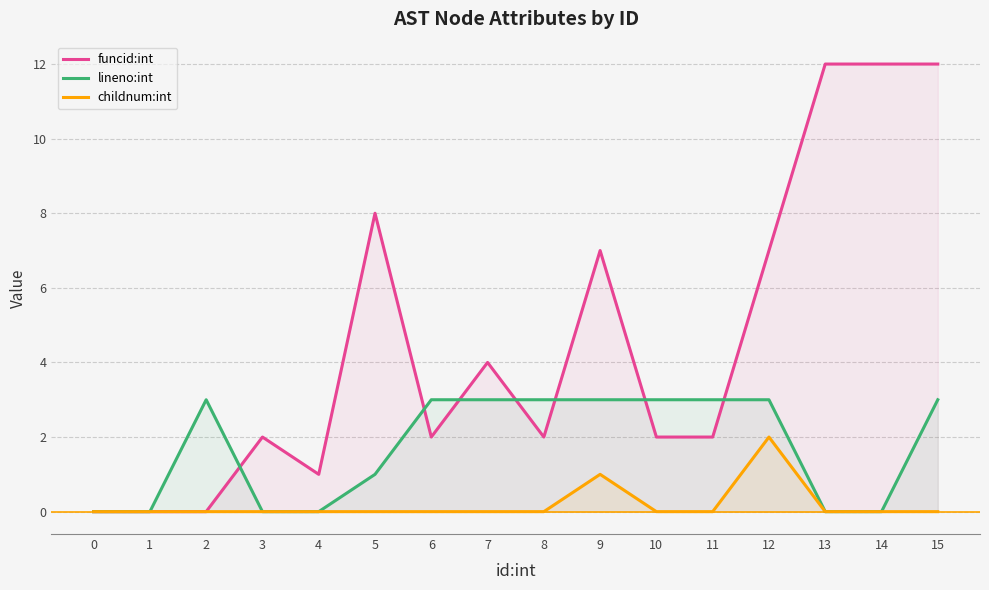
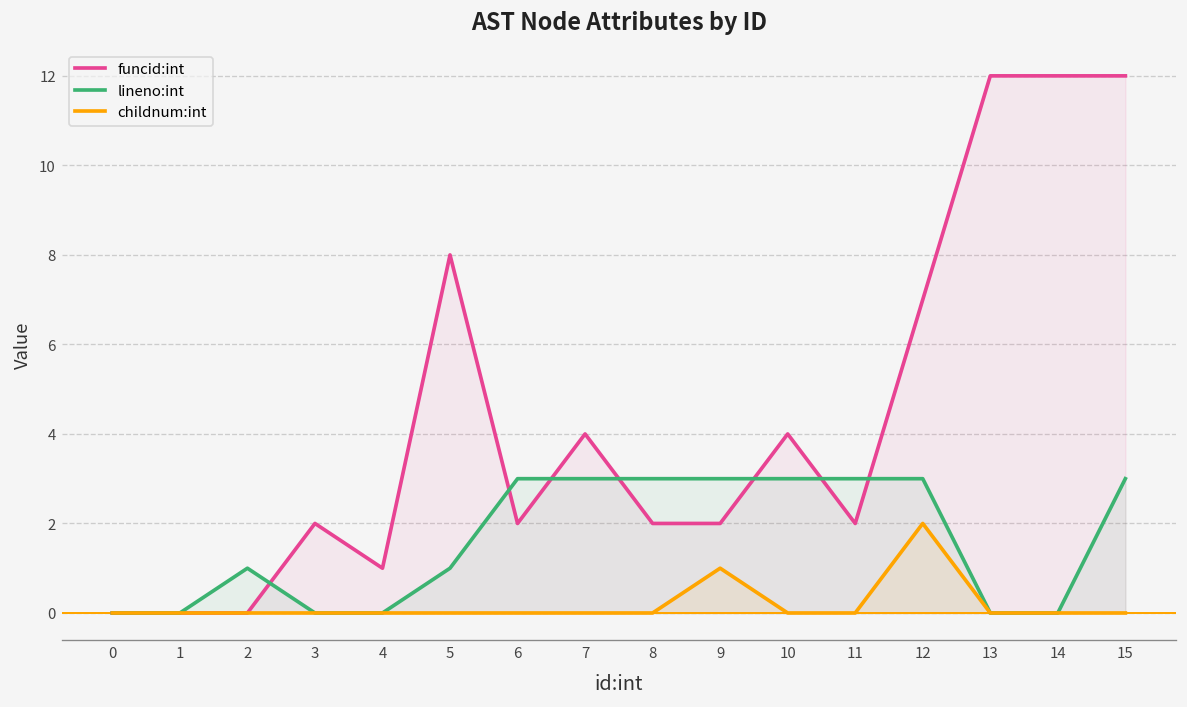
  {
    "funcid:int": {
      "3": 2,
      "4": 1,
      "5": 8,
      "6": 2,
      "7": 4,
      "8": 2,
-     "9": 7,
-     "10": 2,
+     "9": 2,
+     "10": 4,
      "11": 2,
      "12": 7,
      "13": 12,
      "14": 12,
      "15": 12
    },
    "lineno:int": {
-     "2": 3,
+     "2": 1,
      "5": 1,
      "6": 3,
      "7": 3,
      "8": 3,
      "9": 3,
      "10": 3,
      "11": 3,
      "12": 3,
      "15": 3
    },
    "childnum:int": {
      "5": 0,
      "6": 0,
      "7": 0,
      "8": 0,
      "9": 1,
      "10": 0,
      "11": 0,
      "12": 2,
      "15": 0
    }
  }
